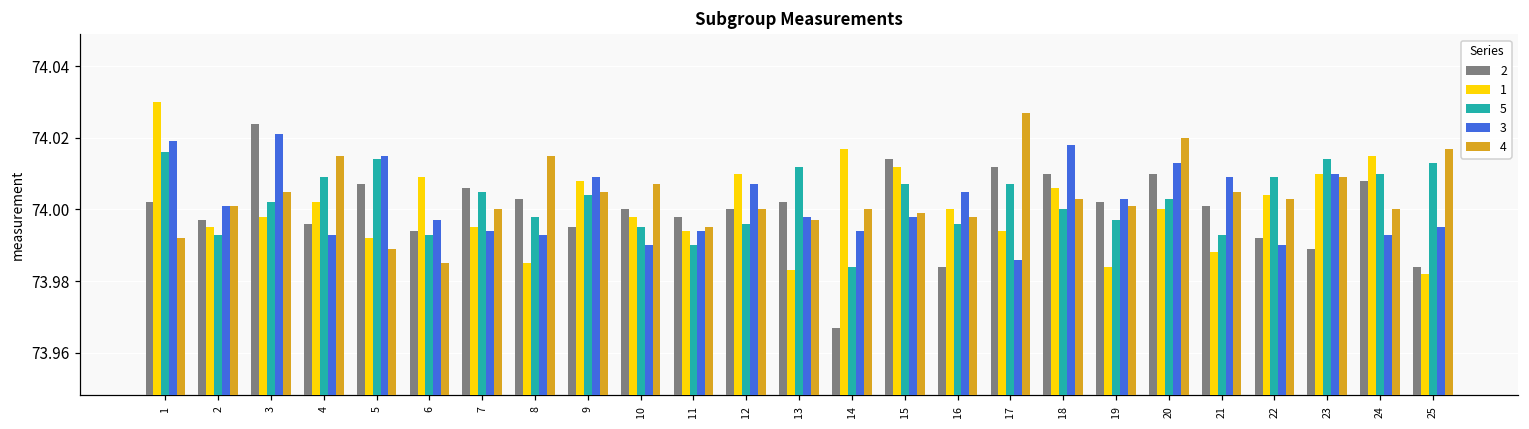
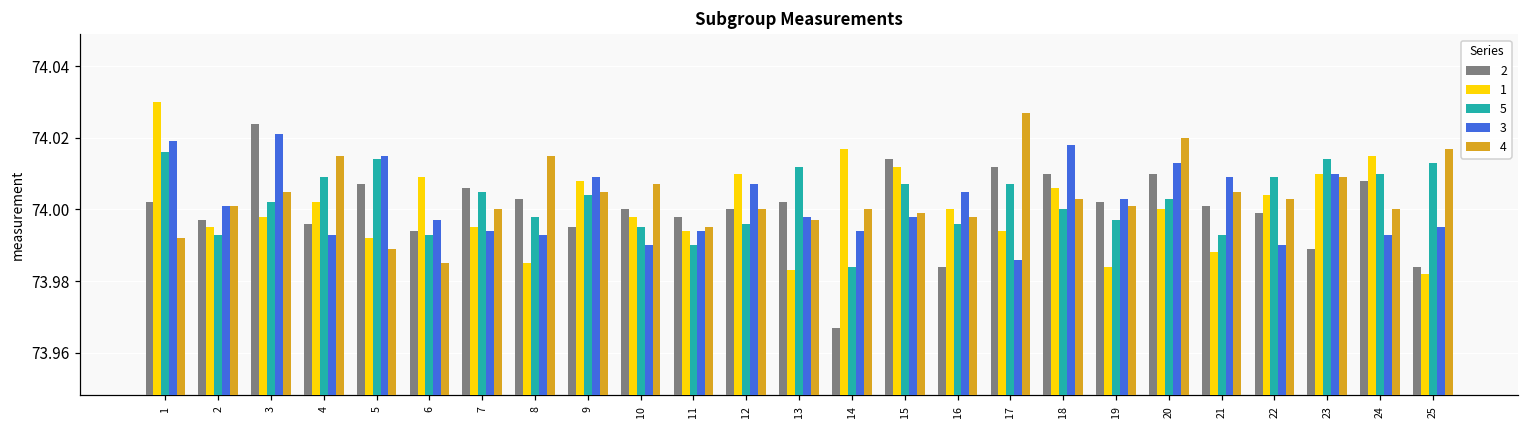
  {
    "2": {
      "1": 74.002,
      "2": 73.997,
      "3": 74.024,
      "4": 73.996,
      "5": 74.007,
      "6": 73.994,
      "7": 74.006,
      "8": 74.003,
      "9": 73.995,
      "10": 74.000,
      "11": 73.998,
      "12": 74.000,
      "13": 74.002,
      "14": 73.967,
      "15": 74.014,
      "16": 73.984,
      "17": 74.012,
      "18": 74.010,
      "19": 74.002,
      "20": 74.010,
      "21": 74.001,
-     "22": 73.992,
+     "22": 73.999,
      "23": 73.989,
      "24": 74.008,
      "25": 73.984
    },
    "1": {
      "1": 74.030,
      "2": 73.995,
      "3": 73.998,
      "4": 74.002,
      "5": 73.992,
      "6": 74.009,
      "7": 73.995,
      "8": 73.985,
      "9": 74.008,
      "10": 73.998,
      "11": 73.994,
      "12": 74.010,
      "13": 73.983,
      "14": 74.017,
      "15": 74.012,
      "16": 74.000,
      "17": 73.994,
      "18": 74.006,
      "19": 73.984,
      "20": 74.000,
      "21": 73.988,
      "22": 74.004,
      "23": 74.010,
      "24": 74.015,
      "25": 73.982
    },
    "5": {
      "1": 74.016,
      "2": 73.993,
      "3": 74.002,
      "4": 74.009,
      "5": 74.014,
      "6": 73.993,
      "7": 74.005,
      "8": 73.998,
      "9": 74.004,
      "10": 73.995,
      "11": 73.990,
      "12": 73.996,
      "13": 74.012,
      "14": 73.984,
      "15": 74.007,
      "16": 73.996,
      "17": 74.007,
      "18": 74.000,
      "19": 73.997,
      "20": 74.003,
      "21": 73.993,
      "22": 74.009,
      "23": 74.014,
      "24": 74.010,
      "25": 74.013
    },
    "3": {
      "1": 74.019,
      "2": 74.001,
      "3": 74.021,
      "4": 73.993,
      "5": 74.015,
      "6": 73.997,
      "7": 73.994,
      "8": 73.993,
      "9": 74.009,
      "10": 73.990,
      "11": 73.994,
      "12": 74.007,
      "13": 73.998,
      "14": 73.994,
      "15": 73.998,
      "16": 74.005,
      "17": 73.986,
      "18": 74.018,
      "19": 74.003,
      "20": 74.013,
      "21": 74.009,
      "22": 73.990,
      "23": 74.010,
      "24": 73.993,
      "25": 73.995
    },
    "4": {
      "1": 73.992,
      "2": 74.001,
      "3": 74.005,
      "4": 74.015,
      "5": 73.989,
      "6": 73.985,
      "7": 74.000,
      "8": 74.015,
      "9": 74.005,
      "10": 74.007,
      "11": 73.995,
      "12": 74.000,
      "13": 73.997,
      "14": 74.000,
      "15": 73.999,
      "16": 73.998,
      "17": 74.027,
      "18": 74.003,
      "19": 74.001,
      "20": 74.020,
      "21": 74.005,
      "22": 74.003,
      "23": 74.009,
      "24": 74.000,
      "25": 74.017
    }
  }
